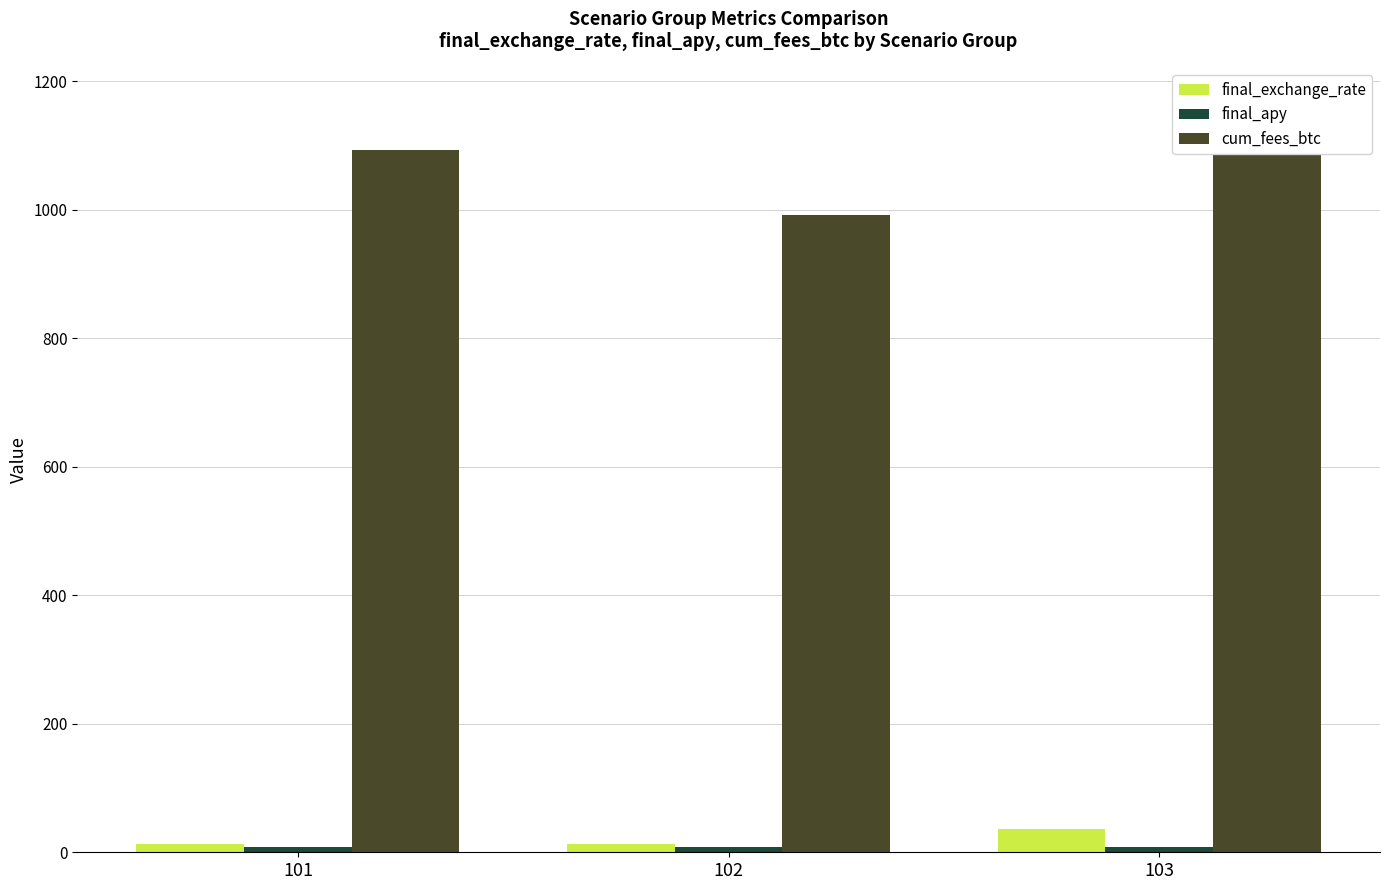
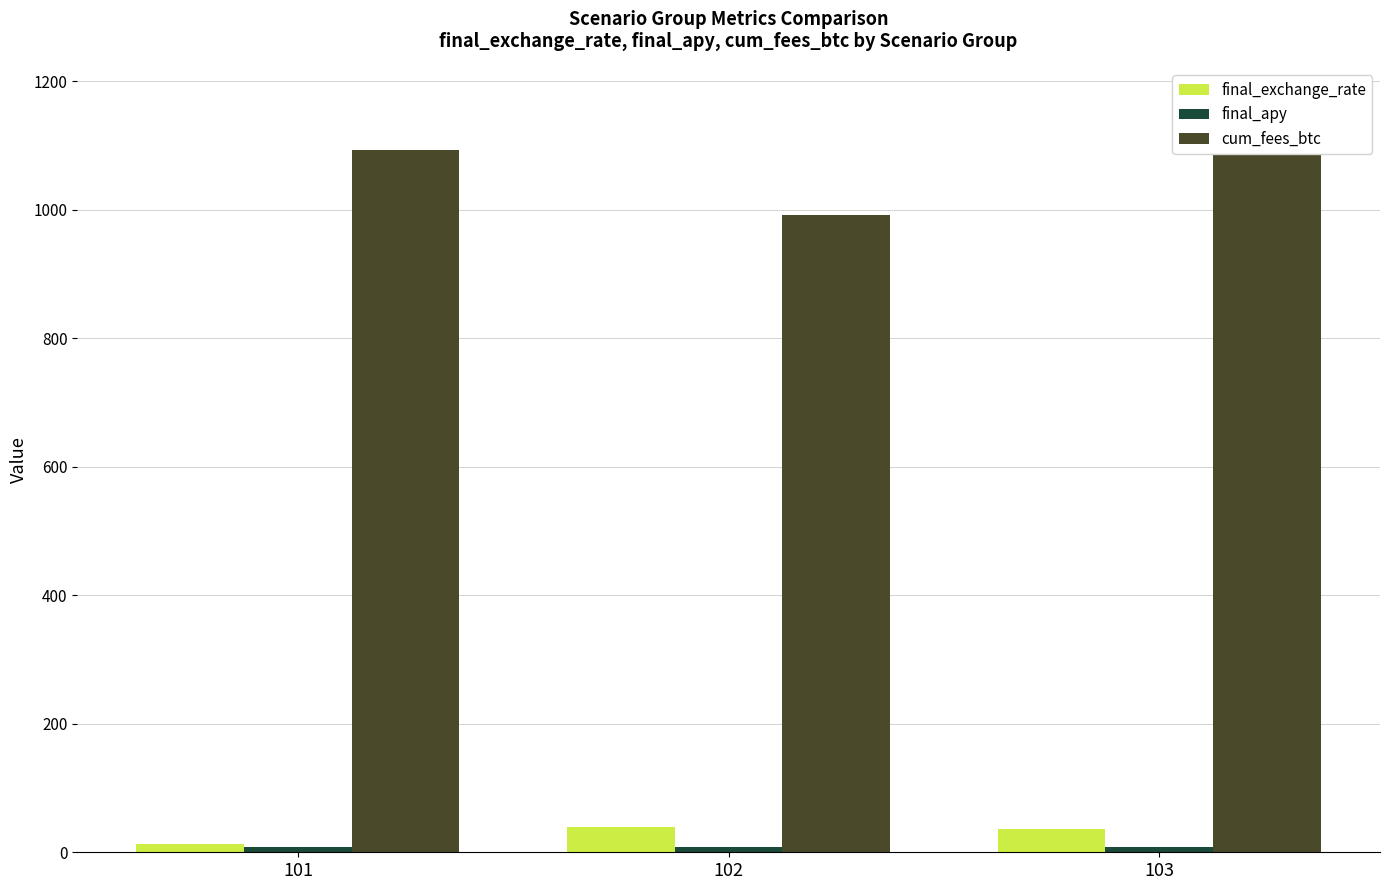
  {
    "final_exchange_rate": {
      "101": 10,
-     "102": 10,
+     "102": 40,
      "103": 40
    }
  }
